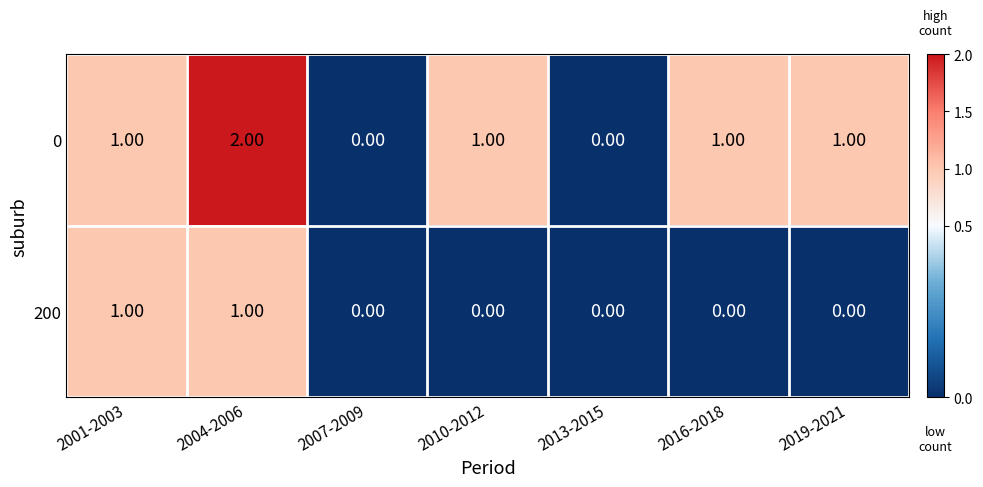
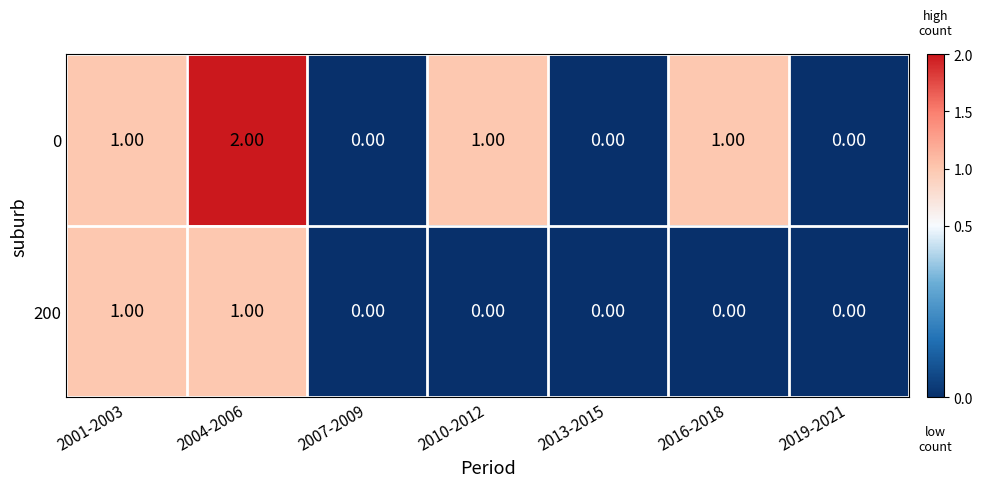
  {
    "0": {
      "2001-2003": 1.00,
      "2004-2006": 2.00,
      "2007-2009": 0.00,
      "2010-2012": 1.00,
      "2013-2015": 0.00,
      "2016-2018": 1.00,
-     "2019-2021": 1.00
+     "2019-2021": 0.00
    },
    "200": {
      "2001-2003": 1.00,
      "2004-2006": 1.00,
      "2007-2009": 0.00,
      "2010-2012": 0.00,
      "2013-2015": 0.00,
      "2016-2018": 0.00,
      "2019-2021": 0.00
    }
  }
